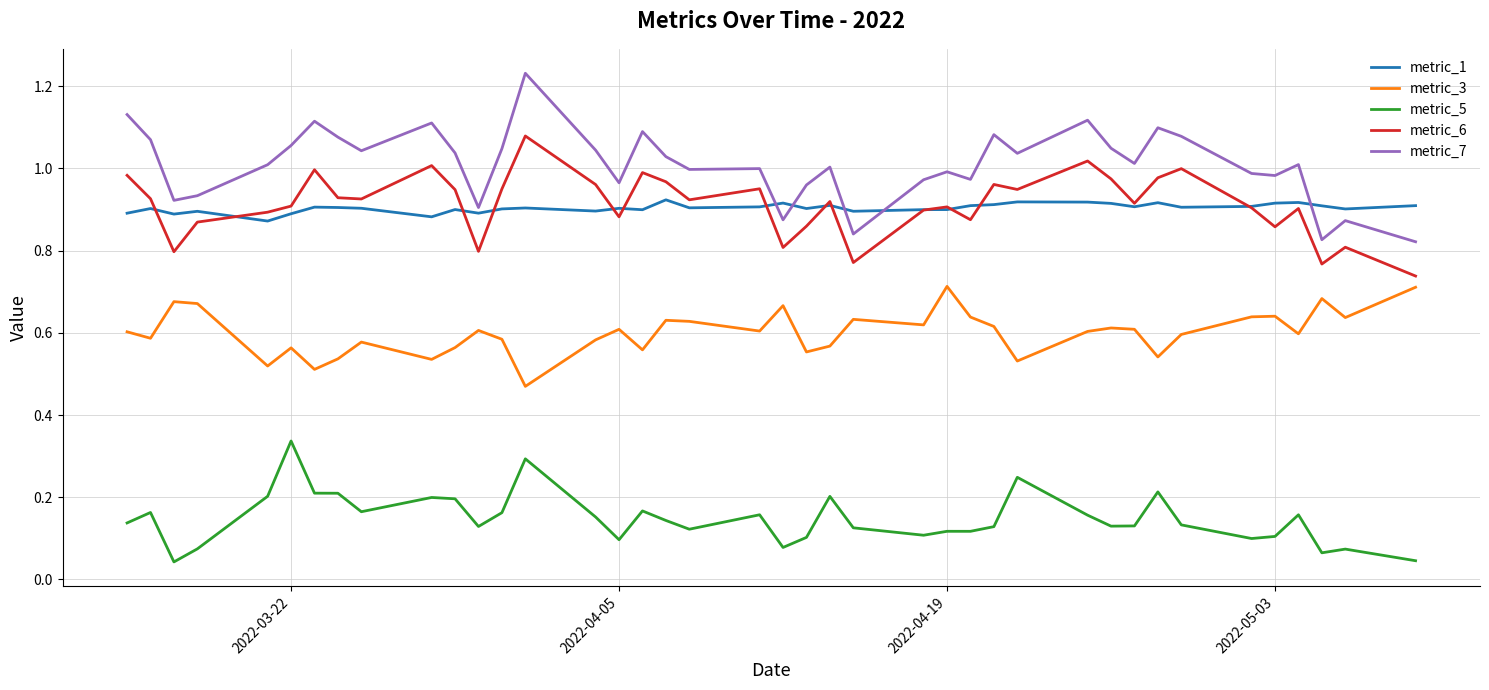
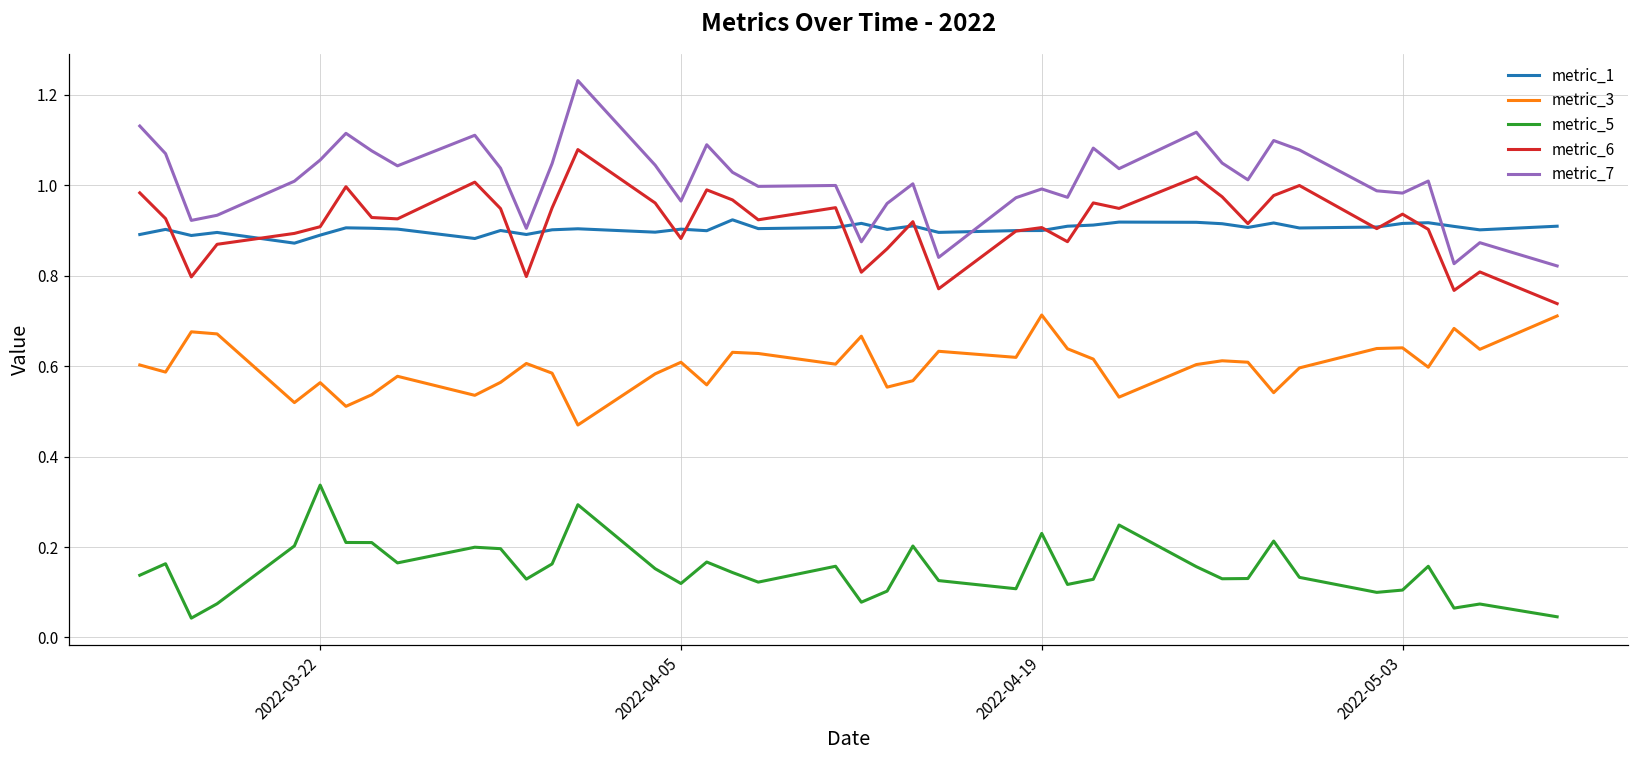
  {
    "metric_1": {
      "2022-03-22": 0.89,
      "2022-04-05": 0.90,
      "2022-04-19": 0.90,
      "2022-05-03": 0.92
    },
    "metric_3": {
      "2022-03-22": 0.56,
      "2022-04-05": 0.61,
      "2022-04-19": 0.71,
      "2022-05-03": 0.64
    },
    "metric_5": {
      "2022-03-22": 0.34,
-     "2022-04-05": 0.10,
-     "2022-04-19": 0.12,
+     "2022-04-05": 0.12,
+     "2022-04-19": 0.23,
      "2022-05-03": 0.10
    },
    "metric_6": {
      "2022-03-22": 0.91,
      "2022-04-05": 0.88,
      "2022-04-19": 0.91,
-     "2022-05-03": 0.86
+     "2022-05-03": 0.94
    },
    "metric_7": {
      "2022-03-22": 1.06,
      "2022-04-05": 0.97,
      "2022-04-19": 0.99,
      "2022-05-03": 0.98
    }
  }
